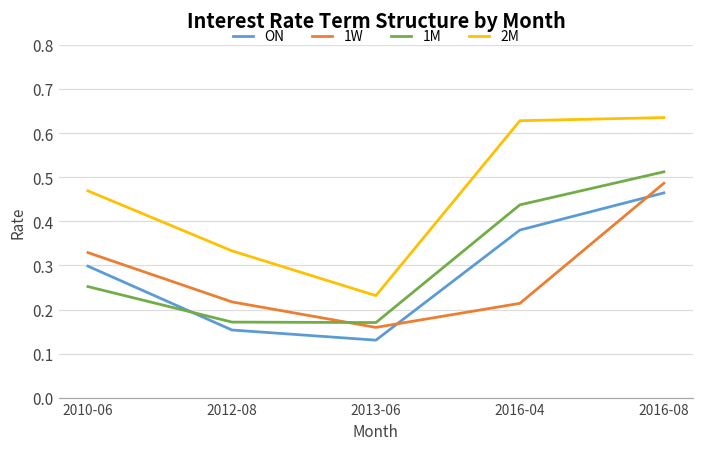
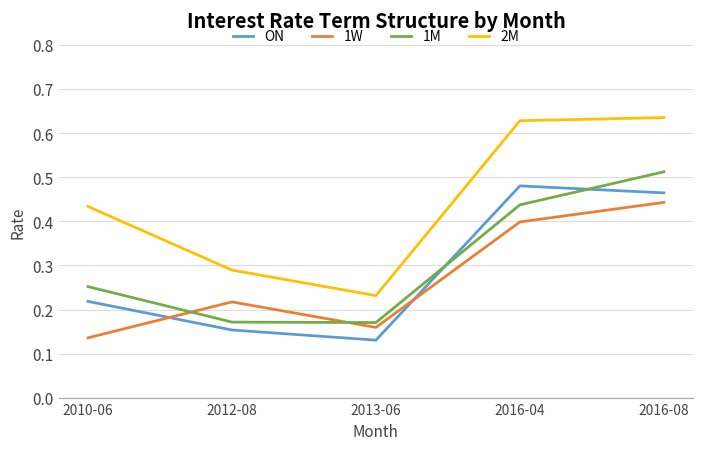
  {
    "ON": {
-     "2010-06": 0.30,
+     "2010-06": 0.22,
      "2012-08": 0.15,
      "2013-06": 0.13,
-     "2016-04": 0.38,
+     "2016-04": 0.48,
      "2016-08": 0.46
    },
    "1W": {
-     "2010-06": 0.33,
+     "2010-06": 0.14,
      "2012-08": 0.22,
      "2013-06": 0.16,
-     "2016-04": 0.21,
-     "2016-08": 0.49
+     "2016-04": 0.40,
+     "2016-08": 0.44
    },
    "1M": {
      "2010-06": 0.25,
      "2012-08": 0.17,
      "2013-06": 0.17,
      "2016-04": 0.44,
      "2016-08": 0.51
    },
    "2M": {
-     "2010-06": 0.47,
-     "2012-08": 0.33,
+     "2010-06": 0.43,
+     "2012-08": 0.29,
      "2013-06": 0.23,
      "2016-04": 0.63,
      "2016-08": 0.64
    }
  }
